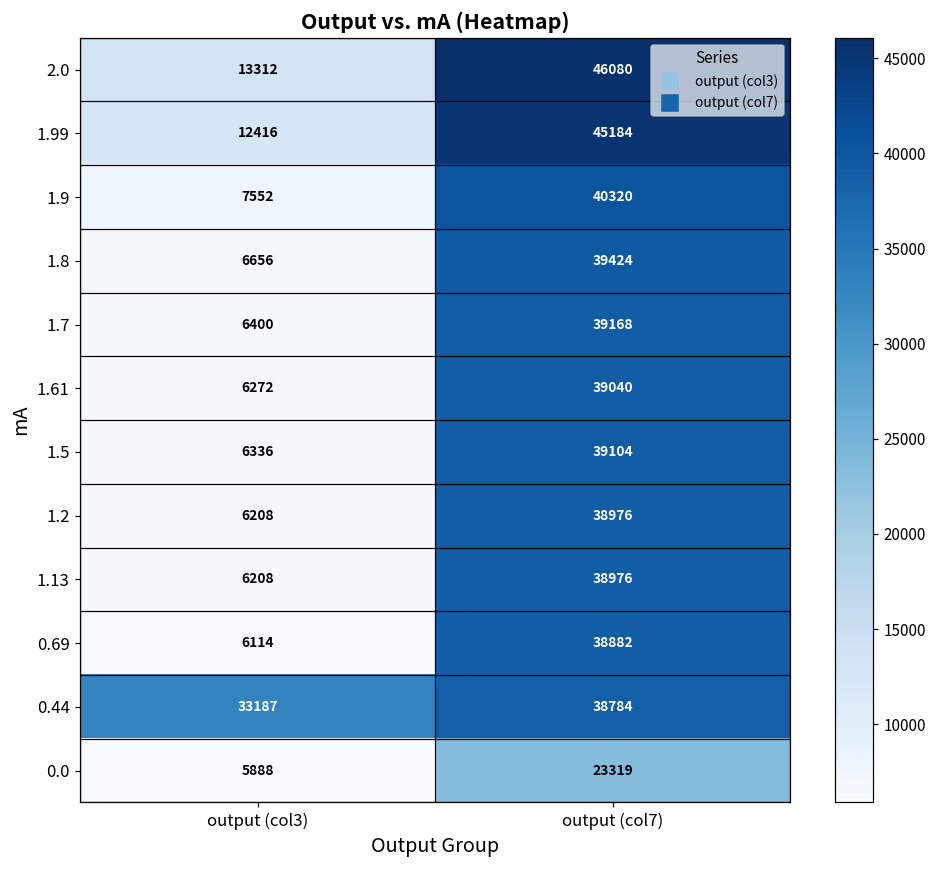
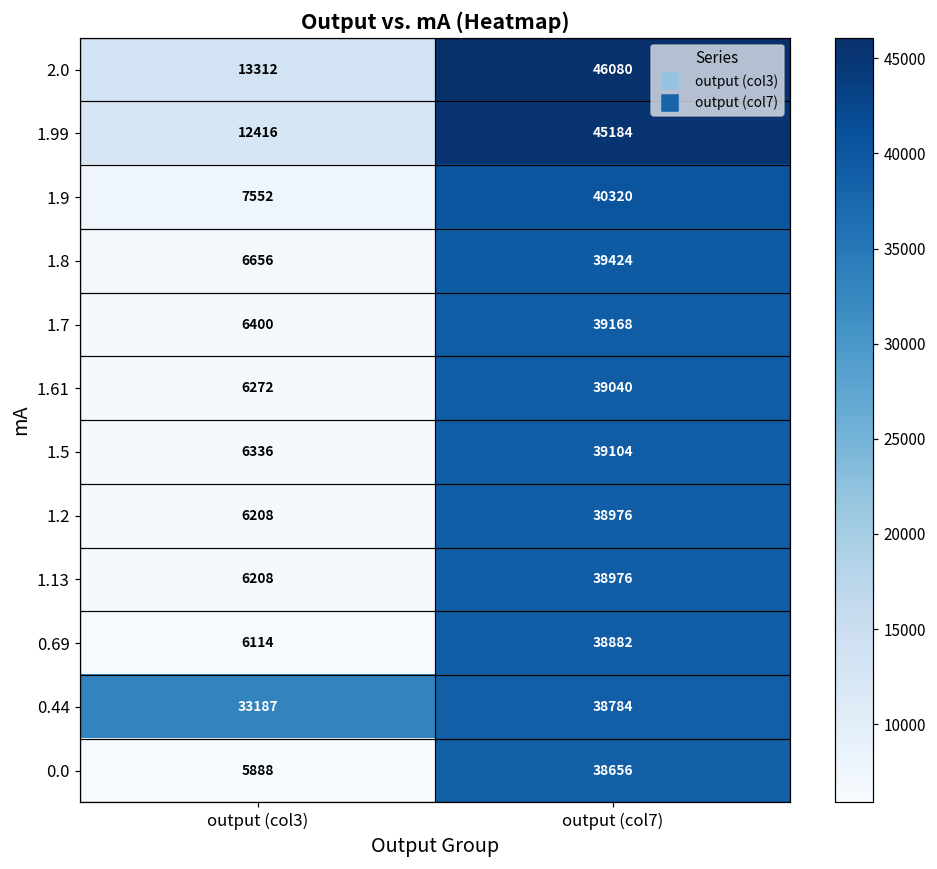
  {
    "2.0": {
      "output (col3)": 13312,
      "output (col7)": 46080
    },
    "1.99": {
      "output (col3)": 12416,
      "output (col7)": 45184
    },
    "1.9": {
      "output (col3)": 7552,
      "output (col7)": 40320
    },
    "1.8": {
      "output (col3)": 6656,
      "output (col7)": 39424
    },
    "1.7": {
      "output (col3)": 6400,
      "output (col7)": 39168
    },
    "1.61": {
      "output (col3)": 6272,
      "output (col7)": 39040
    },
    "1.5": {
      "output (col3)": 6336,
      "output (col7)": 39104
    },
    "1.2": {
      "output (col3)": 6208,
      "output (col7)": 38976
    },
    "1.13": {
      "output (col3)": 6208,
      "output (col7)": 38976
    },
    "0.69": {
      "output (col3)": 6114,
      "output (col7)": 38882
    },
    "0.44": {
      "output (col3)": 33187,
      "output (col7)": 38784
    },
    "0.0": {
      "output (col3)": 5888,
-     "output (col7)": 23319
+     "output (col7)": 38656
    }
  }
